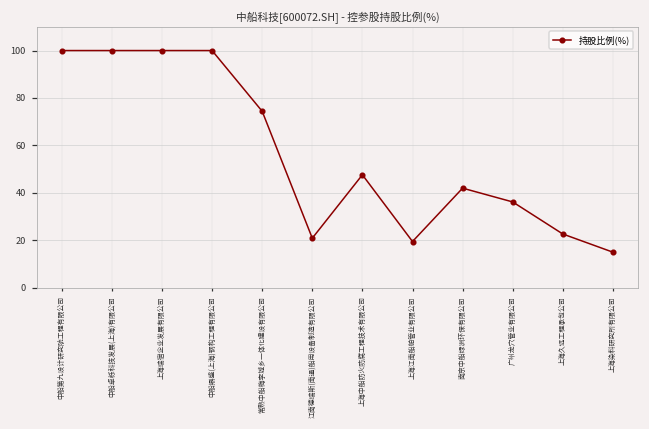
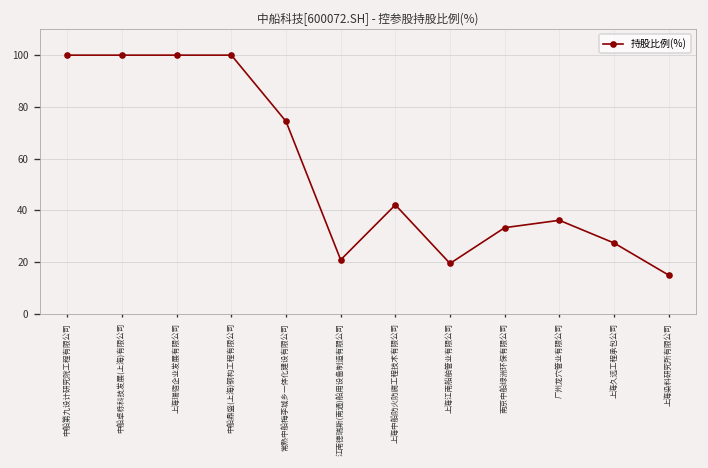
  {
    "中船第九设计研究院工程有限公司": 100,
    "中船卓栎科技发展(上海)有限公司": 100,
    "上海瑞宿企业发展有限公司": 100,
    "中船鼎盛(上海)钢构工程有限公司": 100,
    "常熟中船梅李城乡一体化建设有限公司": 74,
    "江南德瑞斯(南通)船用设备制造有限公司": 21,
-   "上海中船防火防腐工程技术有限公司": 48,
+   "上海中船防火防腐工程技术有限公司": 42,
    "上海江南船舶管业有限公司": 20,
-   "南京中船绿洲环保有限公司": 42,
+   "南京中船绿洲环保有限公司": 33,
    "广州龙穴管业有限公司": 36,
-   "上海久远工程承包公司": 23,
+   "上海久远工程承包公司": 27,
    "上海染料研究所有限公司": 15
  }
